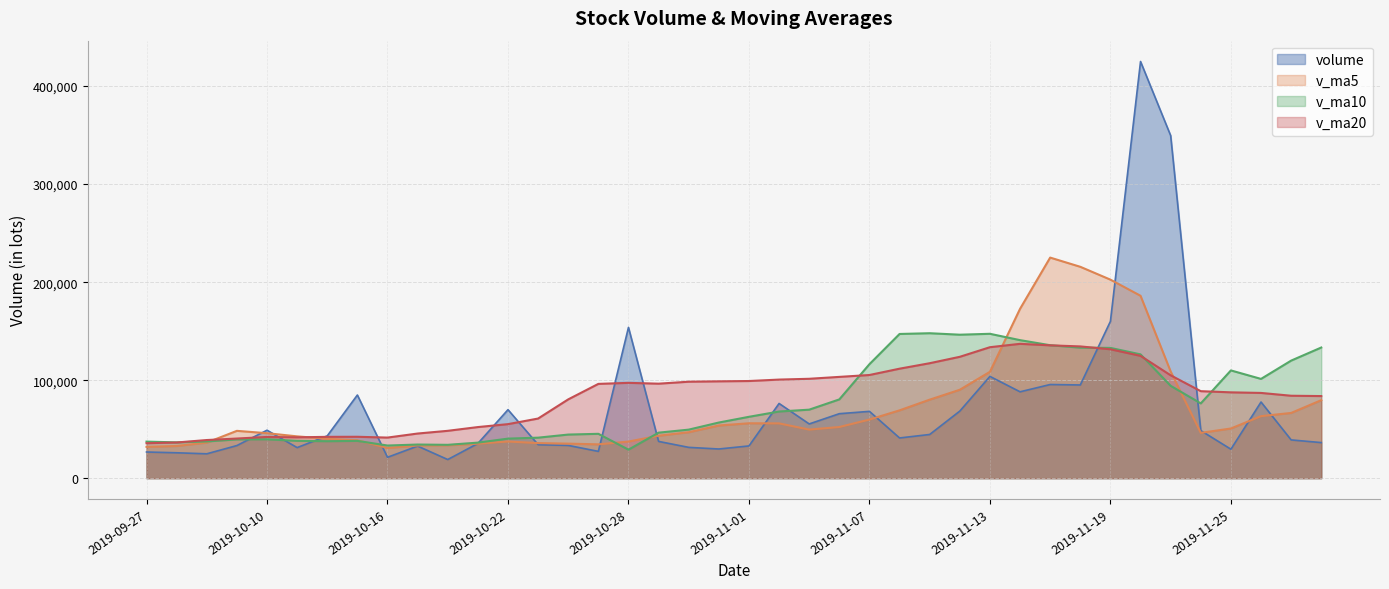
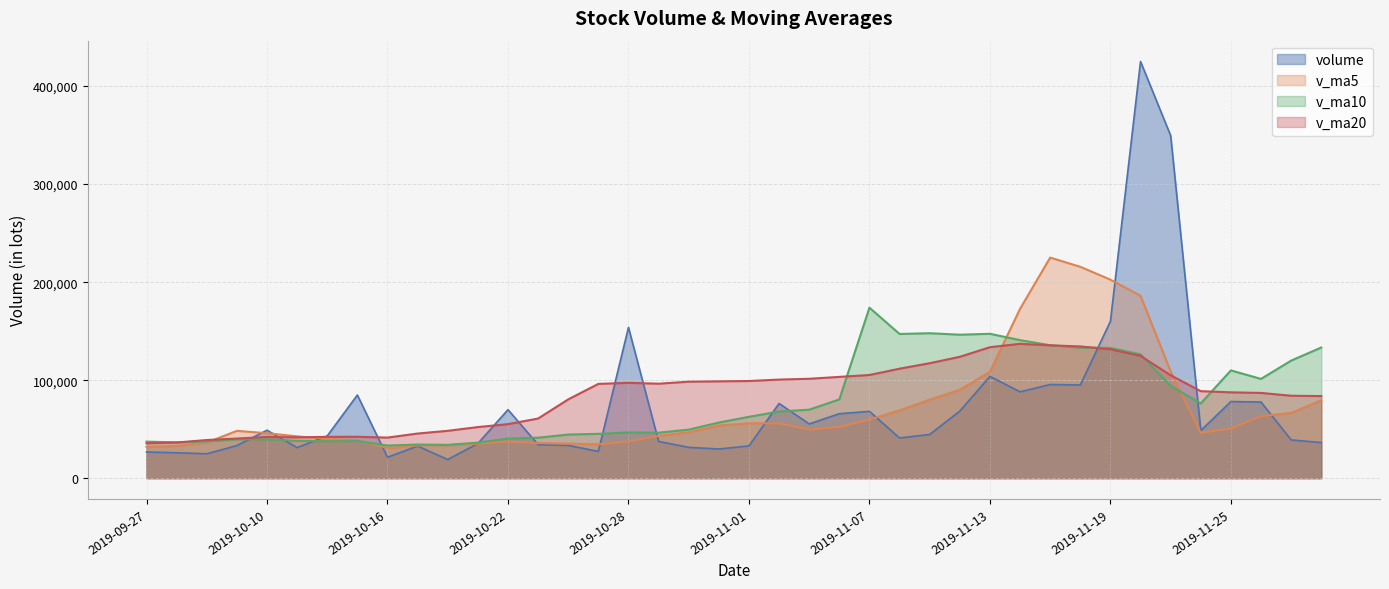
  {
    "volume": {
      "2019-09-27": "30,000",
      "2019-10-10": "50,000",
      "2019-10-16": "20,000",
      "2019-10-22": "70,000",
      "2019-10-28": "150,000",
      "2019-11-01": "30,000",
      "2019-11-07": "70,000",
      "2019-11-13": "100,000",
      "2019-11-19": "160,000",
-     "2019-11-25": "30,000"
+     "2019-11-25": "80,000"
    },
    "v_ma10": {
      "2019-10-22": "40,000",
-     "2019-10-28": "30,000",
+     "2019-10-28": "50,000",
      "2019-11-01": "60,000",
-     "2019-11-07": "120,000",
+     "2019-11-07": "170,000",
      "2019-11-13": "150,000",
      "2019-11-25": "110,000"
    }
  }
